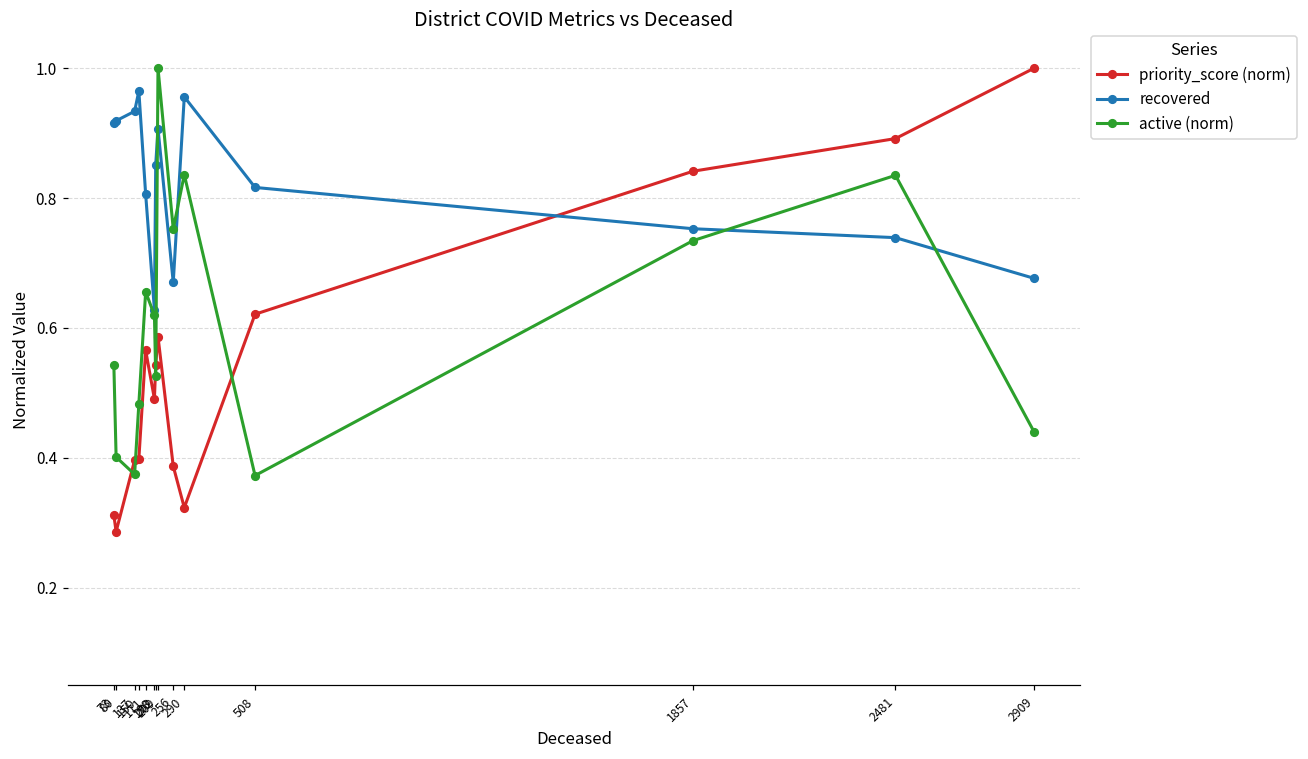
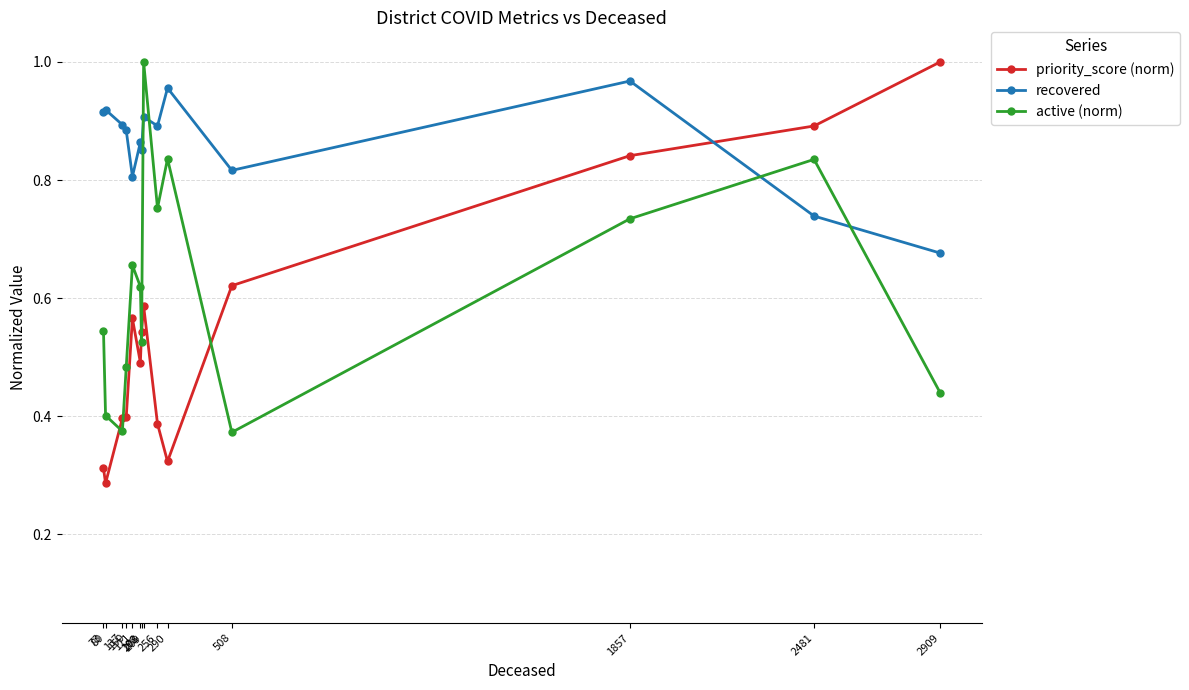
  {
    "priority_score (norm)": {
      "73": 0.31,
      "80": 0.29,
      "137": 0.40,
      "150": 0.40,
      "171": 0.57,
      "198": 0.49,
      "202": 0.54,
      "209": 0.59,
      "256": 0.39,
      "290": 0.32,
      "508": 0.62,
      "1857": 0.84,
      "2481": 0.89,
      "2909": 1.00
    },
    "recovered": {
      "73": 0.92,
      "80": 0.92,
-     "137": 0.93,
-     "150": 0.96,
+     "137": 0.89,
+     "150": 0.88,
      "171": 0.81,
-     "198": 0.63,
+     "198": 0.86,
      "202": 0.85,
      "209": 0.91,
-     "256": 0.67,
+     "256": 0.89,
      "290": 0.96,
      "508": 0.82,
-     "1857": 0.75,
+     "1857": 0.97,
      "2481": 0.74,
      "2909": 0.68
    },
    "active (norm)": {
      "73": 0.54,
      "80": 0.40,
      "137": 0.37,
      "150": 0.48,
      "171": 0.66,
      "198": 0.62,
      "202": 0.53,
      "209": 1.00,
      "256": 0.75,
      "290": 0.84,
      "508": 0.37,
      "1857": 0.73,
      "2481": 0.83,
      "2909": 0.44
    }
  }
